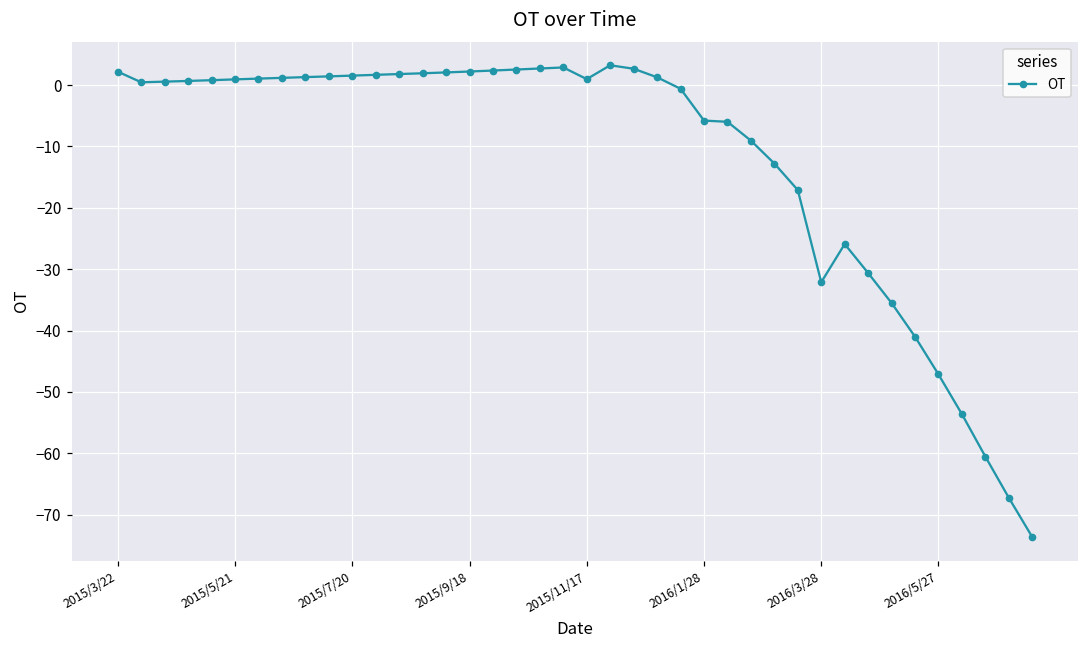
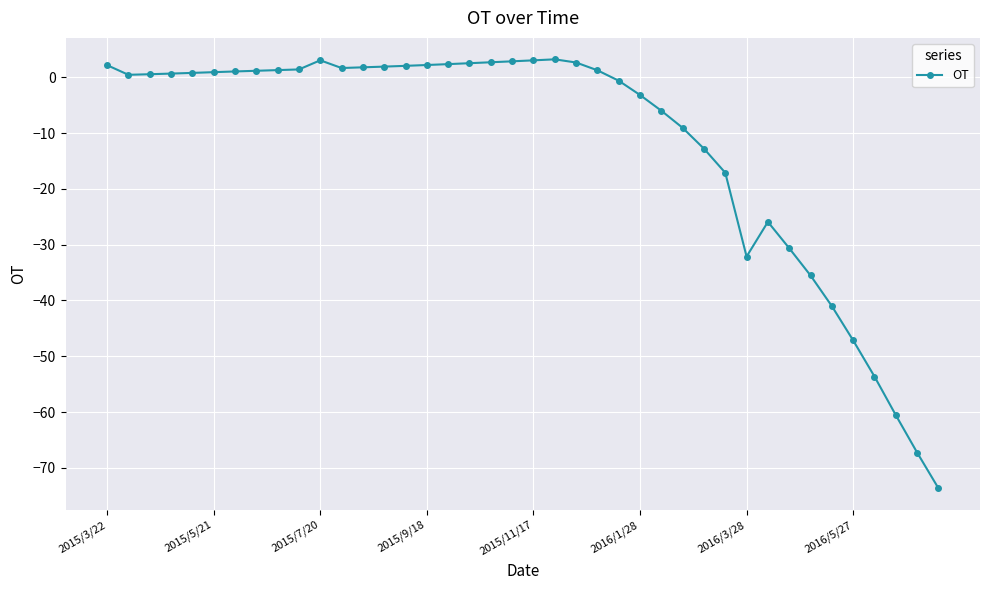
  {
    "2015/3/22": 2,
    "2015/5/21": 1,
-   "2015/7/20": 2,
+   "2015/7/20": 3,
    "2015/9/18": 2,
-   "2015/11/17": 1,
-   "2016/1/28": -6,
+   "2015/11/17": 3,
+   "2016/1/28": -3,
    "2016/3/28": -32,
    "2016/5/27": -47
  }
